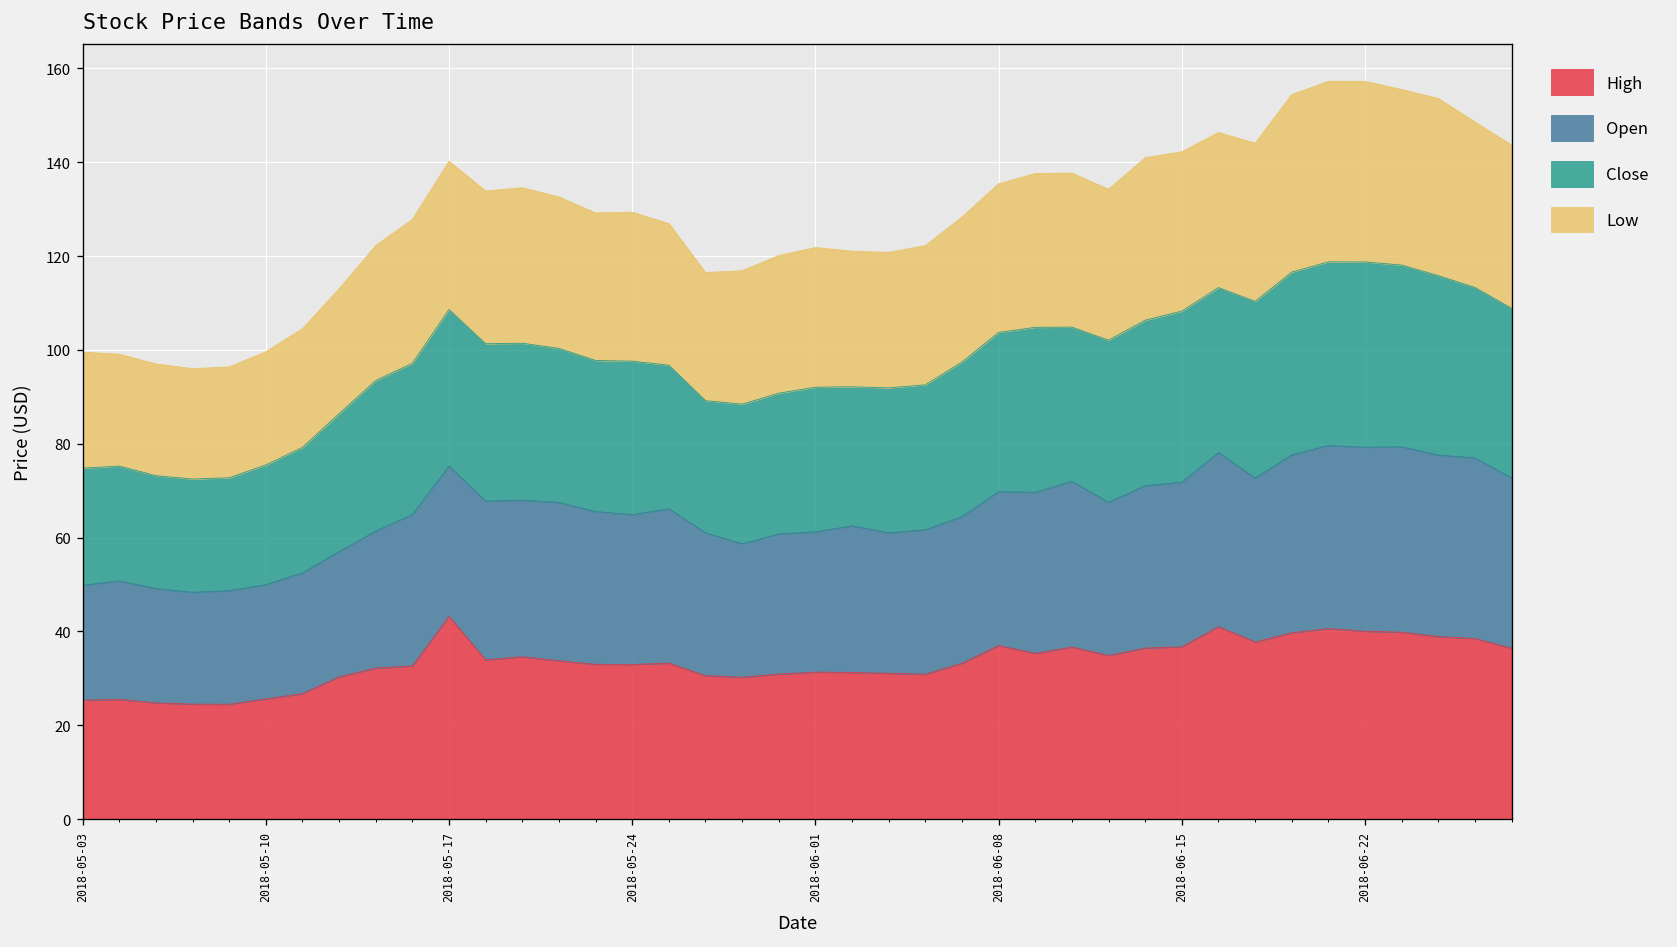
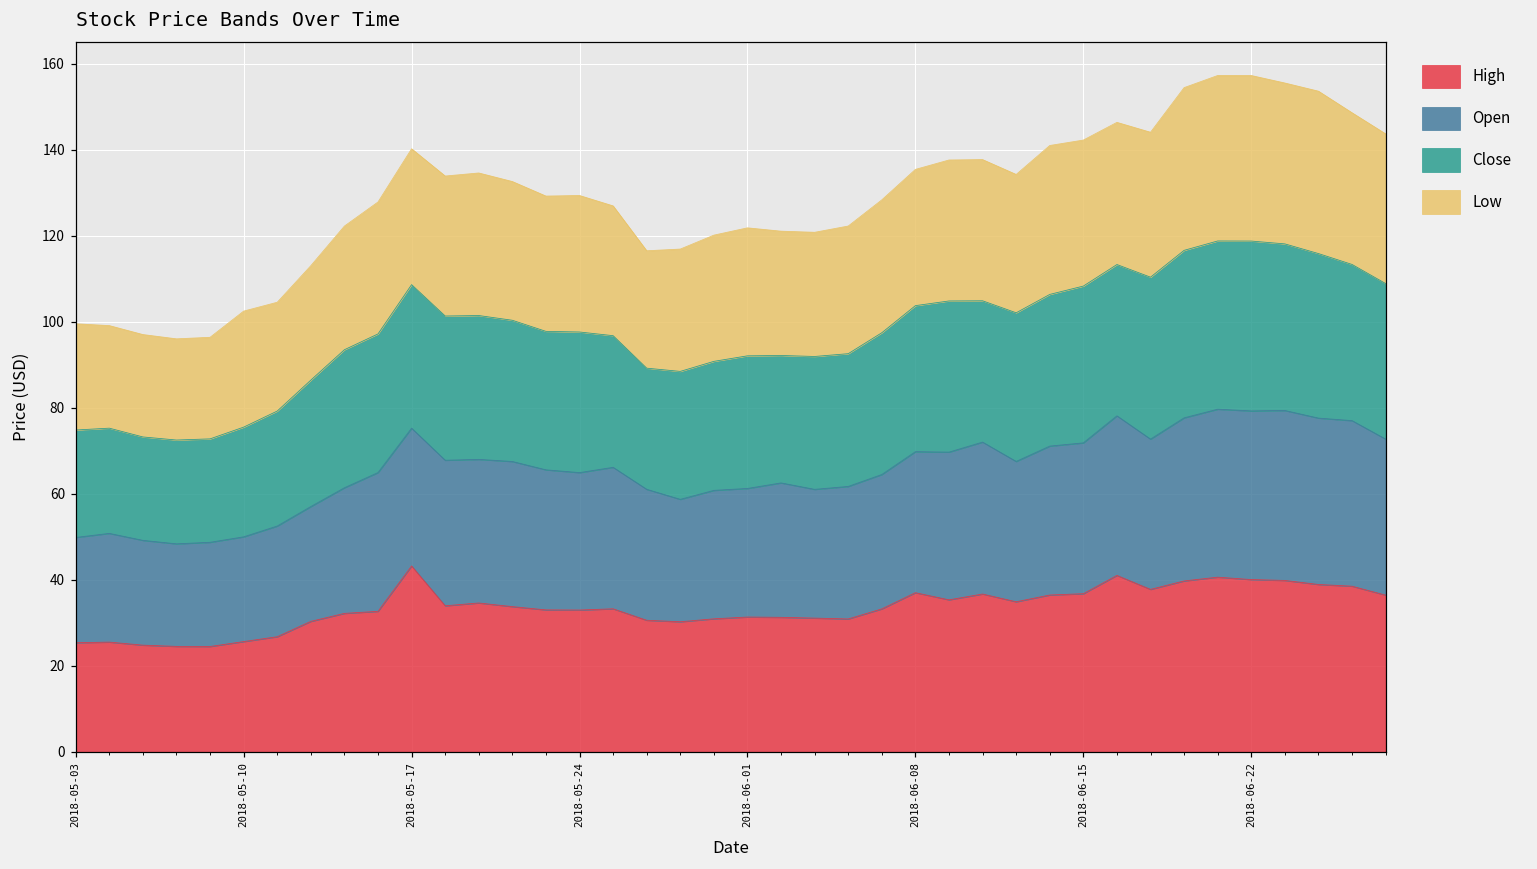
  {
    "High": {
      "2018-05-03": 25,
      "2018-05-10": 26,
      "2018-05-17": 43,
      "2018-05-24": 33,
      "2018-06-01": 31,
      "2018-06-08": 37,
      "2018-06-15": 37,
      "2018-06-22": 40
    },
    "Low": {
      "2018-05-03": 25,
-     "2018-05-10": 24,
+     "2018-05-10": 27,
      "2018-05-17": 32,
      "2018-05-24": 32,
      "2018-06-01": 30,
      "2018-06-08": 32,
      "2018-06-15": 34,
      "2018-06-22": 38
    }
  }
